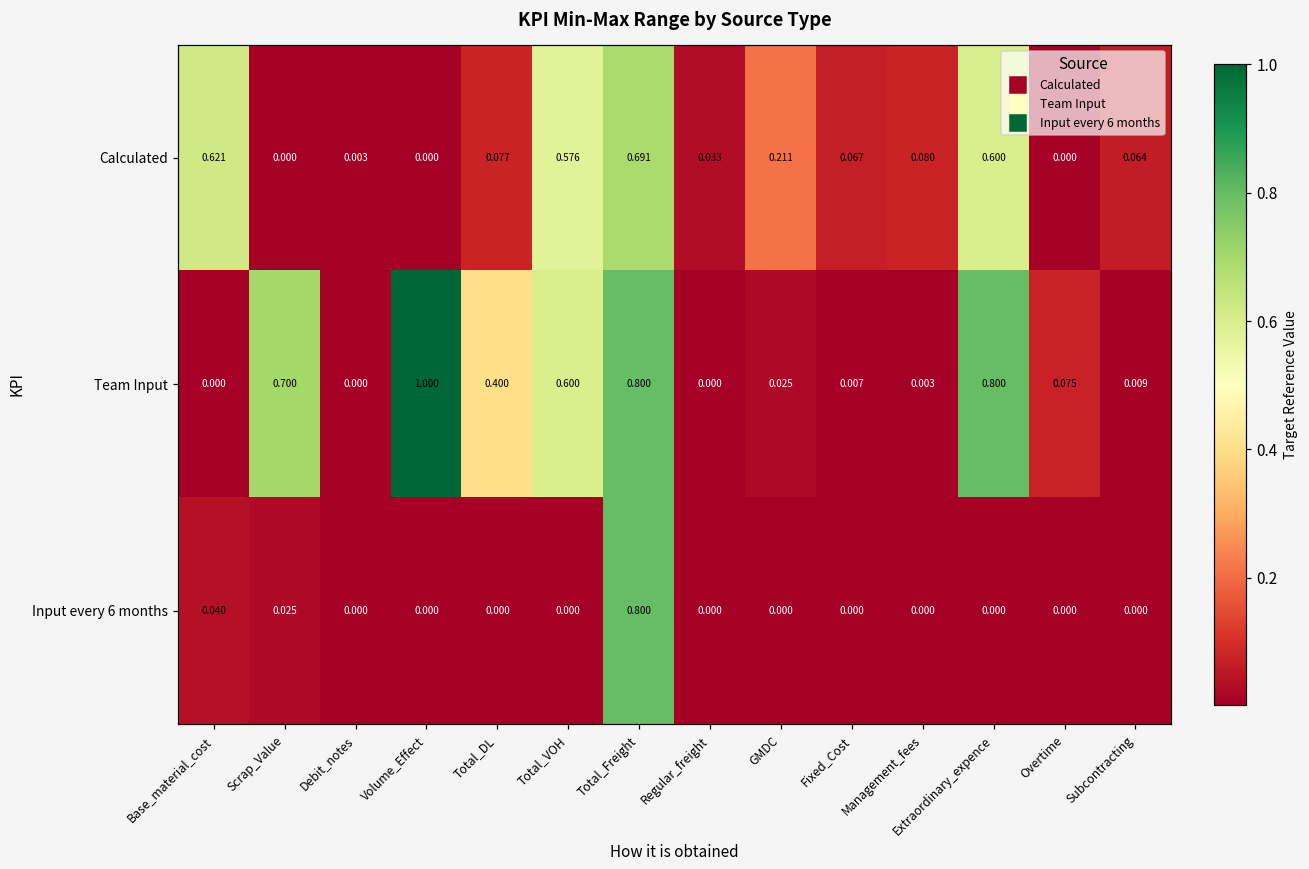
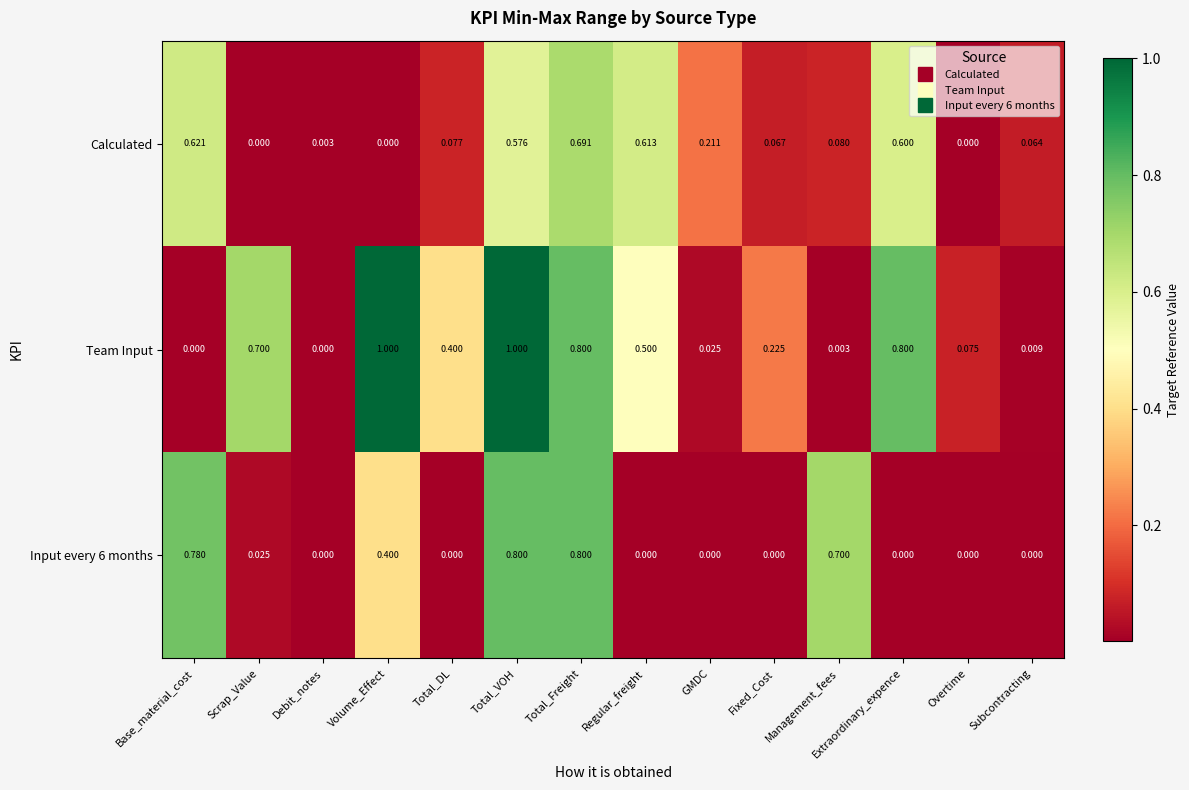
  {
    "Calculated": {
      "Base_material_cost": 0.621,
      "Scrap_Value": 0.000,
      "Debit_notes": 0.003,
      "Volume_Effect": 0.000,
      "Total_DL": 0.077,
      "Total_VOH": 0.576,
      "Total_Freight": 0.691,
-     "Regular_freight": 0.033,
+     "Regular_freight": 0.613,
      "GMDC": 0.211,
      "Fixed_Cost": 0.067,
      "Management_fees": 0.080,
      "Extraordinary_expence": 0.600,
      "Overtime": 0.000,
      "Subcontracting": 0.064
    },
    "Team Input": {
      "Base_material_cost": 0.000,
      "Scrap_Value": 0.700,
      "Debit_notes": 0.000,
      "Volume_Effect": 1.000,
      "Total_DL": 0.400,
-     "Total_VOH": 0.600,
+     "Total_VOH": 1.000,
      "Total_Freight": 0.800,
-     "Regular_freight": 0.000,
+     "Regular_freight": 0.500,
      "GMDC": 0.025,
-     "Fixed_Cost": 0.007,
+     "Fixed_Cost": 0.225,
      "Management_fees": 0.003,
      "Extraordinary_expence": 0.800,
      "Overtime": 0.075,
      "Subcontracting": 0.009
    },
    "Input every 6 months": {
-     "Base_material_cost": 0.040,
+     "Base_material_cost": 0.780,
      "Scrap_Value": 0.025,
      "Debit_notes": 0.000,
-     "Volume_Effect": 0.000,
+     "Volume_Effect": 0.400,
      "Total_DL": 0.000,
-     "Total_VOH": 0.000,
+     "Total_VOH": 0.800,
      "Total_Freight": 0.800,
      "Regular_freight": 0.000,
      "GMDC": 0.000,
      "Fixed_Cost": 0.000,
-     "Management_fees": 0.000,
+     "Management_fees": 0.700,
      "Extraordinary_expence": 0.000,
      "Overtime": 0.000,
      "Subcontracting": 0.000
    }
  }
